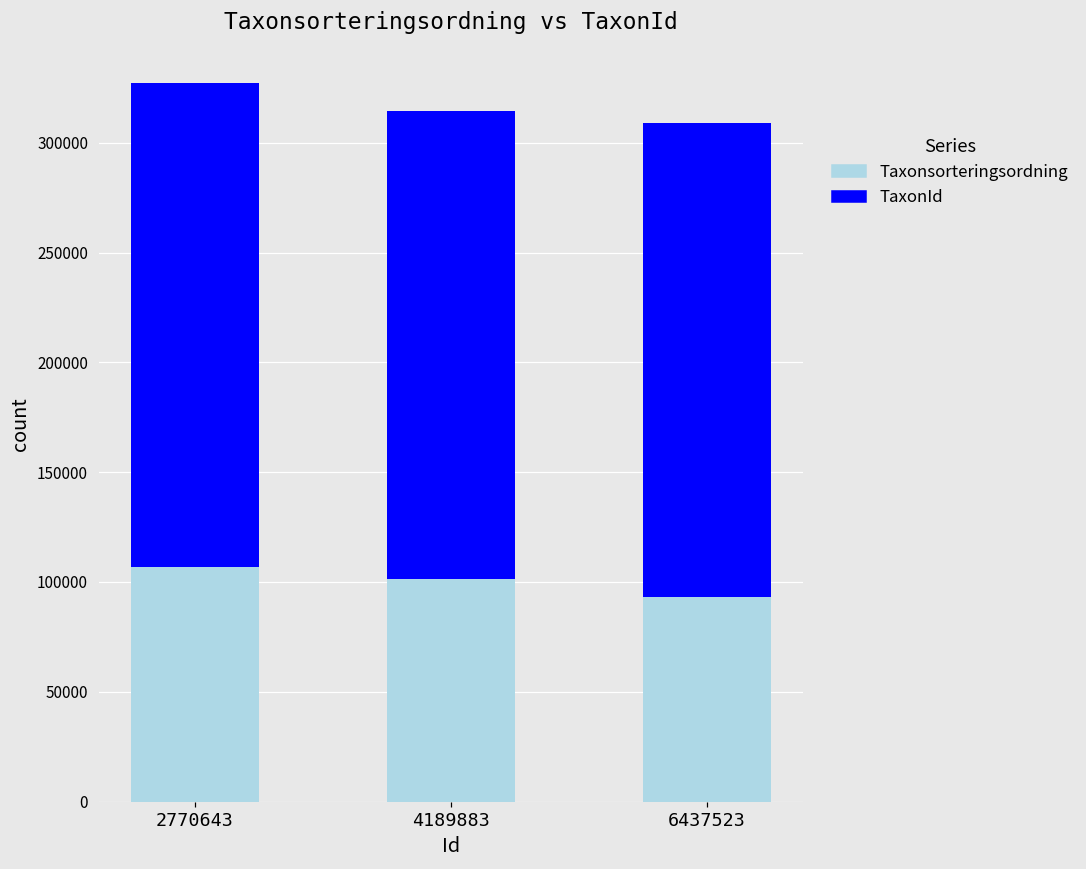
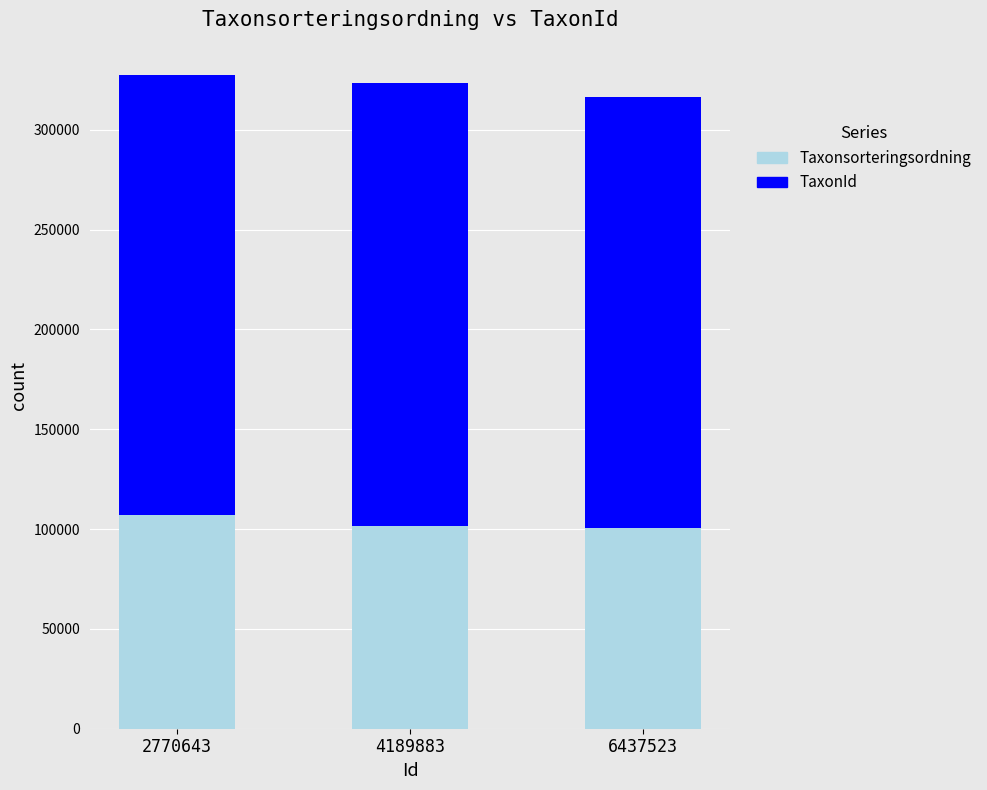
  {
    "Taxonsorteringsordning": {
      "2770643": 107000,
      "4189883": 101000,
-     "6437523": 93000
+     "6437523": 101000
    },
    "TaxonId": {
      "2770643": 220000,
-     "4189883": 213000,
+     "4189883": 222000,
      "6437523": 216000
    }
  }
